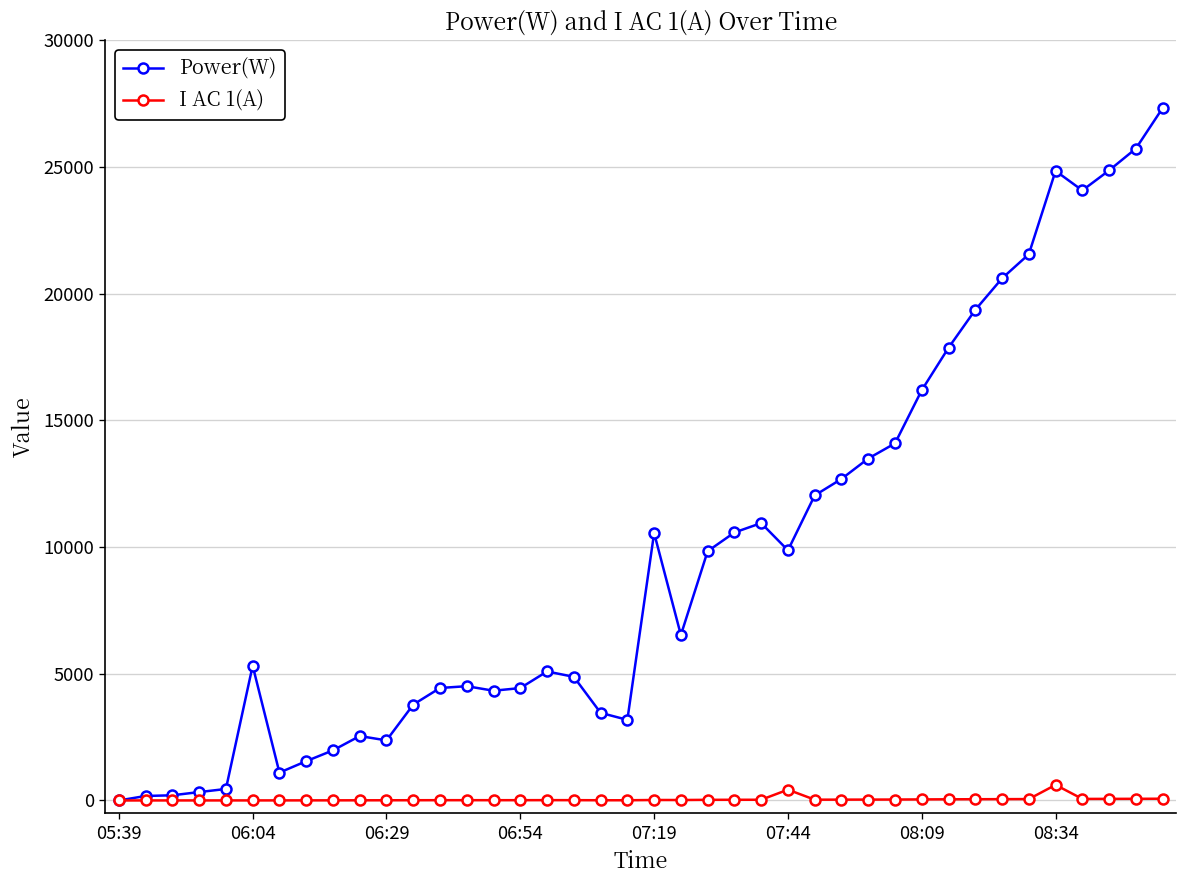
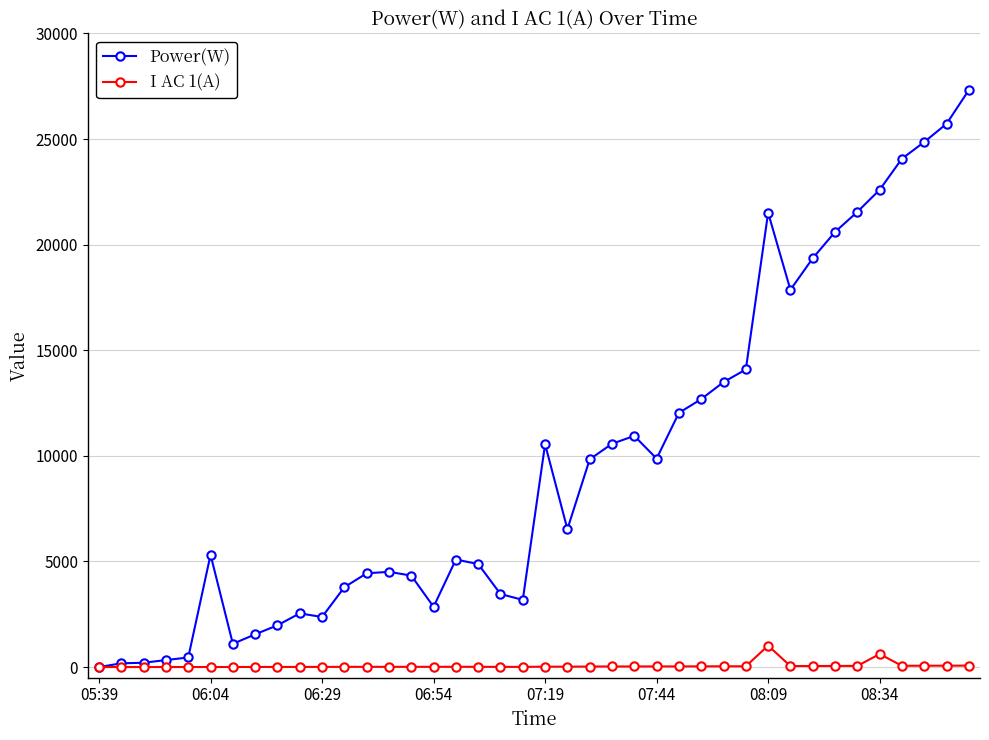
  {
    "Power(W)": {
      "06:04": 5300,
      "06:29": 2400,
-     "06:54": 4400,
+     "06:54": 2900,
      "07:19": 10600,
      "07:44": 9900,
-     "08:09": 16200,
-     "08:34": 24800
+     "08:09": 21500,
+     "08:34": 22600
    },
    "I AC 1(A)": {
      "06:04": 0,
      "06:29": 0,
      "06:54": 0,
      "07:19": 0,
-     "07:44": 400,
-     "08:09": 0,
+     "07:44": 0,
+     "08:09": 1000,
      "08:34": 600
    }
  }
